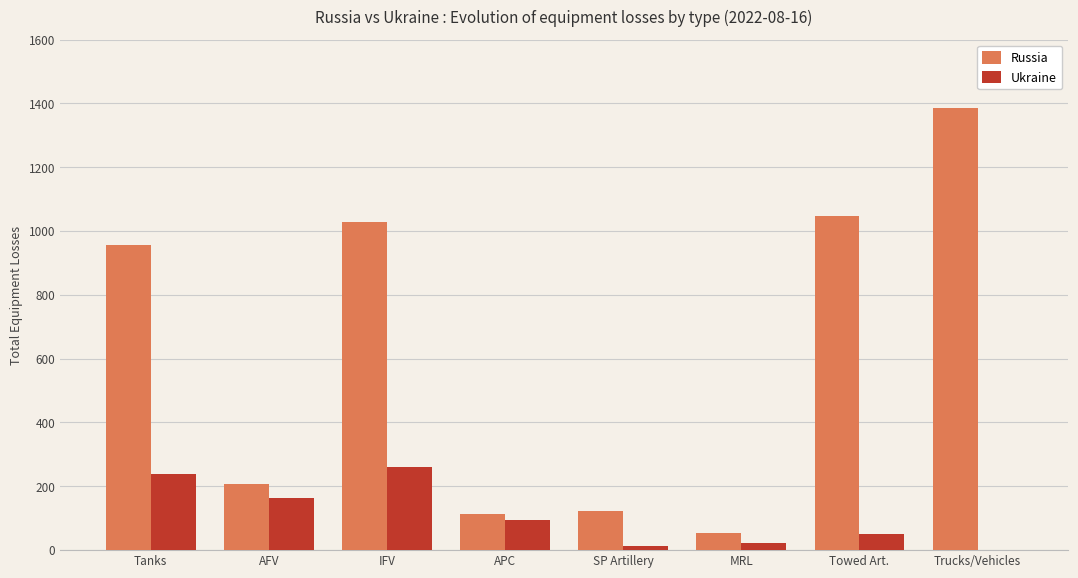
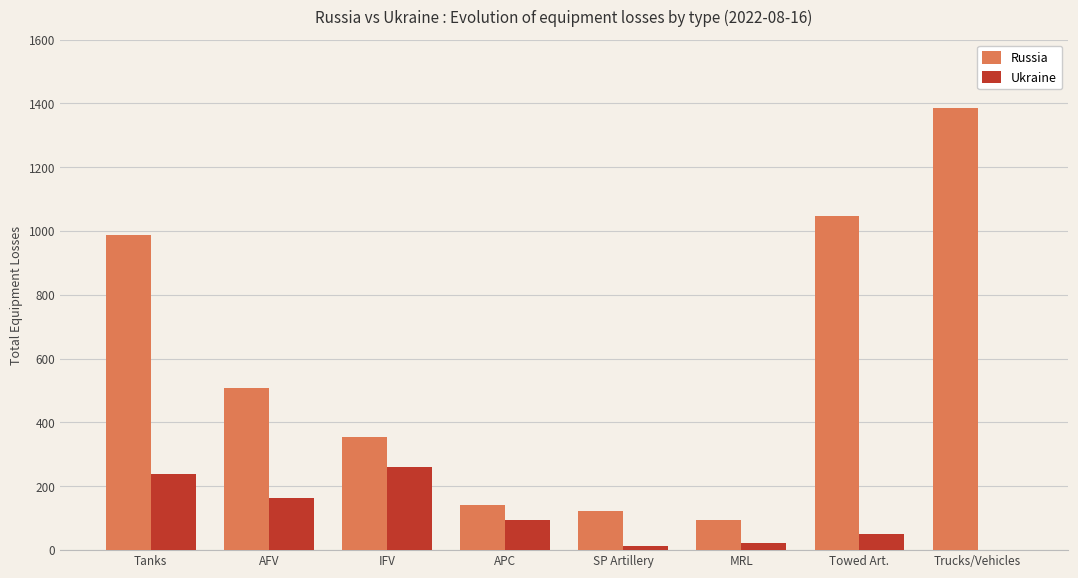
  {
    "Russia": {
-     "Tanks": 960,
-     "AFV": 210,
-     "IFV": 1030,
-     "APC": 110,
+     "Tanks": 990,
+     "AFV": 510,
+     "IFV": 360,
+     "APC": 140,
      "SP Artillery": 120,
-     "MRL": 50,
+     "MRL": 90,
      "Towed Art.": 1050,
      "Trucks/Vehicles": 1390
    },
    "Ukraine": {
      "Tanks": 240,
      "AFV": 160,
      "IFV": 260,
      "APC": 100,
      "SP Artillery": 10,
      "MRL": 20,
      "Towed Art.": 50,
      "Trucks/Vehicles": 0
    }
  }
